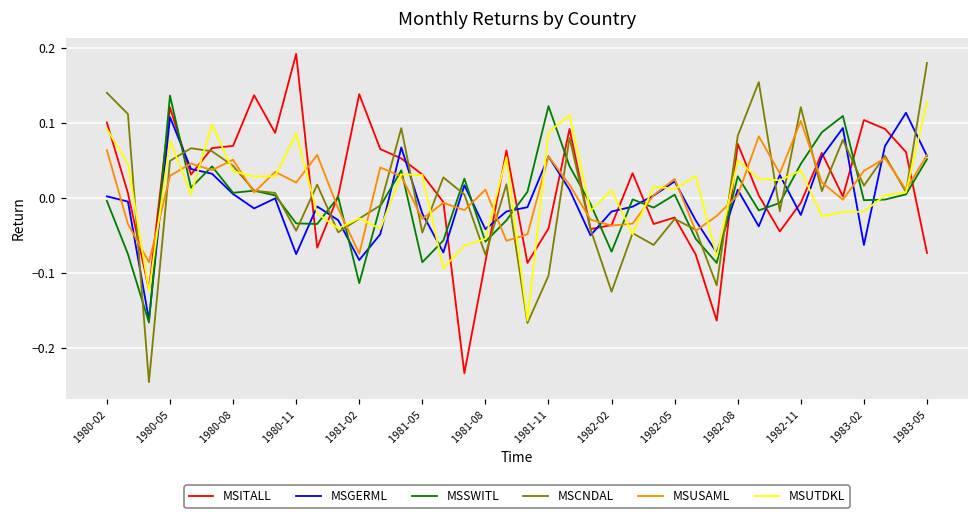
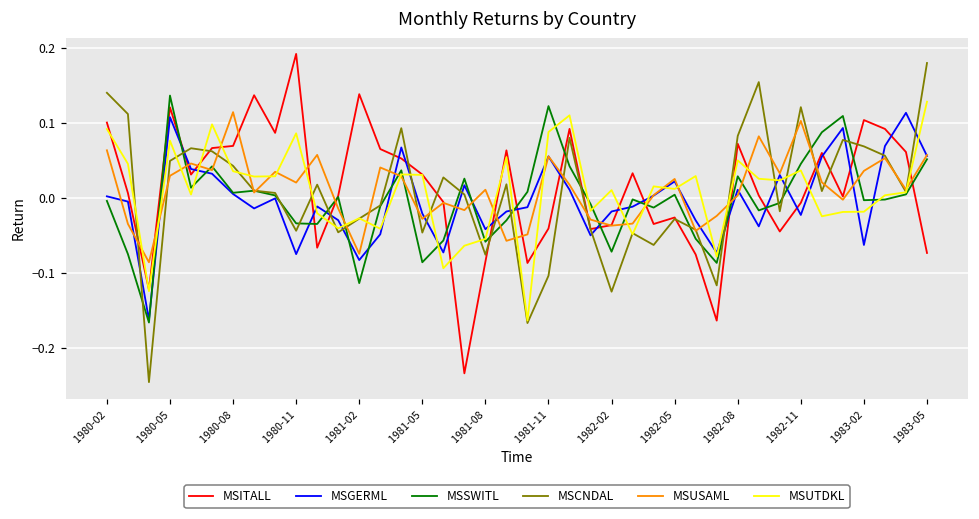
  {
    "MSITALL": {
      "1980-02": 0.10,
      "1980-05": 0.12,
      "1980-08": 0.07,
      "1980-11": 0.19,
      "1981-02": 0.14,
      "1981-08": -0.09,
      "1981-11": -0.04,
      "1982-08": 0.07,
      "1982-11": -0.01,
      "1983-02": 0.10,
      "1983-05": -0.07
    },
    "MSGERML": {
      "1980-02": 0.00,
      "1980-05": 0.11,
      "1980-11": -0.08,
      "1981-02": -0.08,
      "1981-05": -0.02,
      "1981-08": -0.04,
      "1982-02": -0.02,
      "1982-08": 0.01,
      "1982-11": -0.02,
      "1983-02": -0.06
    },
    "MSSWITL": {
      "1980-02": 0.00,
      "1980-05": 0.14,
      "1980-11": -0.03,
      "1981-02": -0.11,
      "1981-05": -0.09,
      "1981-08": -0.06,
      "1981-11": 0.12,
      "1982-02": -0.07,
      "1982-05": 0.00,
      "1982-08": 0.03,
      "1982-11": 0.05,
      "1983-02": 0.00,
      "1983-05": 0.05
    },
    "MSCNDAL": {
      "1980-02": 0.14,
      "1980-05": 0.05,
      "1980-08": 0.04,
      "1980-11": -0.04,
      "1981-05": -0.05,
      "1981-08": -0.08,
      "1981-11": -0.10,
      "1982-02": -0.13,
      "1982-08": 0.08,
      "1982-11": 0.12,
-     "1983-02": 0.02,
+     "1983-02": 0.07,
      "1983-05": 0.18
    },
    "MSUSAML": {
      "1980-02": 0.06,
      "1980-05": 0.03,
-     "1980-08": 0.05,
+     "1980-08": 0.11,
      "1980-11": 0.02,
      "1981-02": -0.07,
      "1981-05": -0.03,
      "1981-08": 0.01,
      "1982-08": 0.00,
      "1982-11": 0.10,
      "1983-02": 0.04
    },
    "MSUTDKL": {
      "1980-02": 0.09,
      "1980-05": 0.08,
      "1980-08": 0.04,
      "1980-11": 0.09,
      "1981-08": -0.06,
      "1981-11": 0.09,
      "1982-02": 0.01,
      "1982-05": 0.01,
      "1982-08": 0.05,
      "1982-11": 0.04,
      "1983-02": -0.02,
      "1983-05": 0.13
    }
  }
